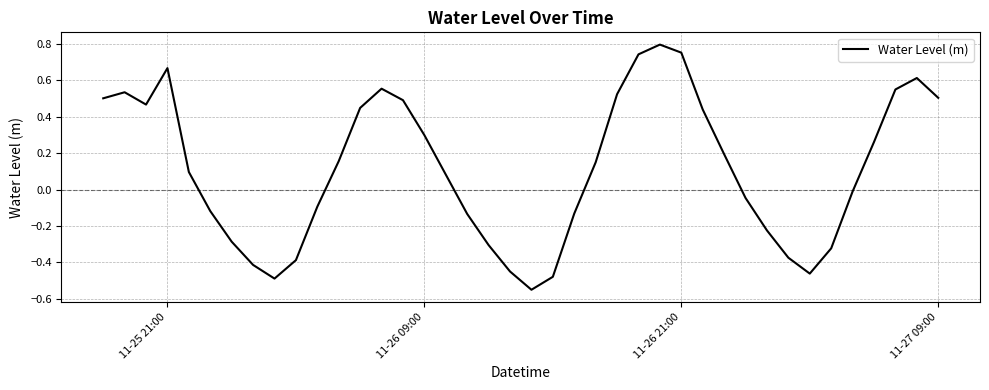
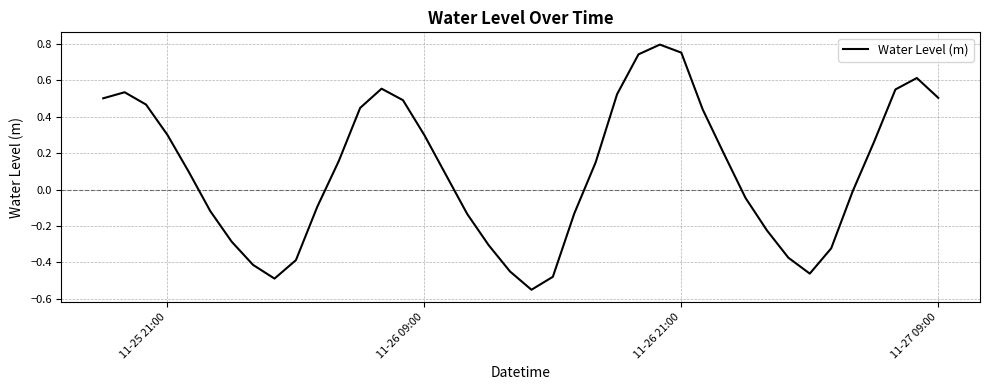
  {
-   "11-25 21:00": 0.67,
+   "11-25 21:00": 0.30,
    "11-26 09:00": 0.30,
    "11-26 21:00": 0.75,
    "11-27 09:00": 0.50
  }
